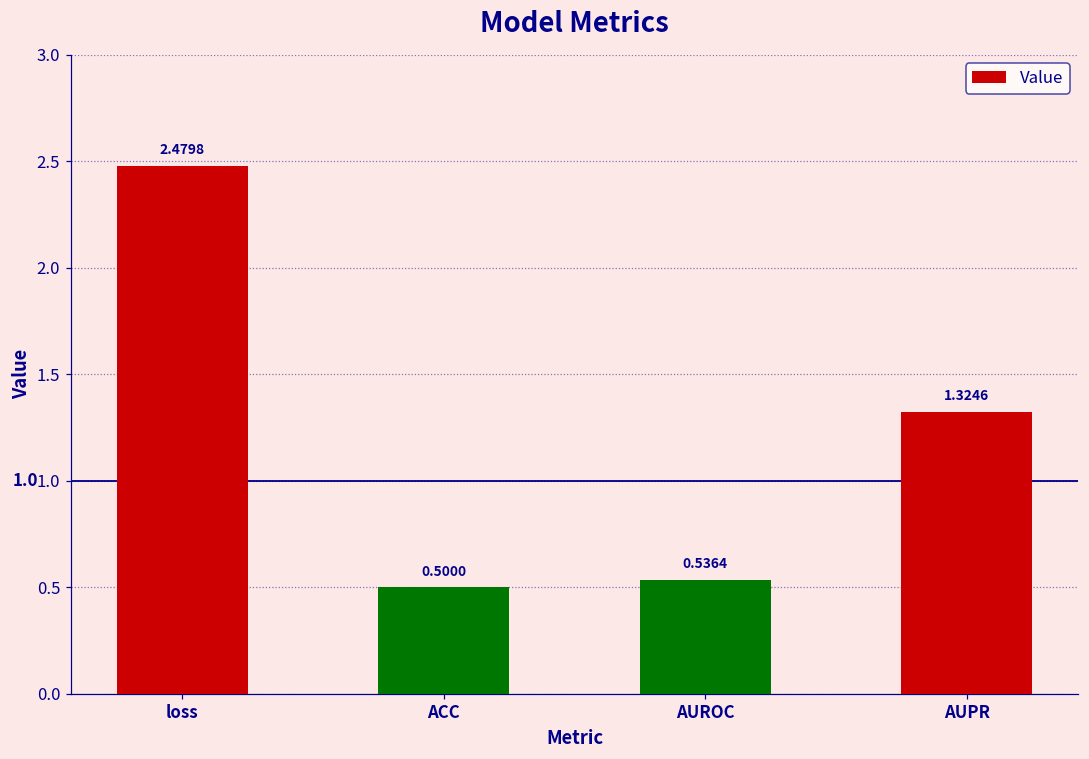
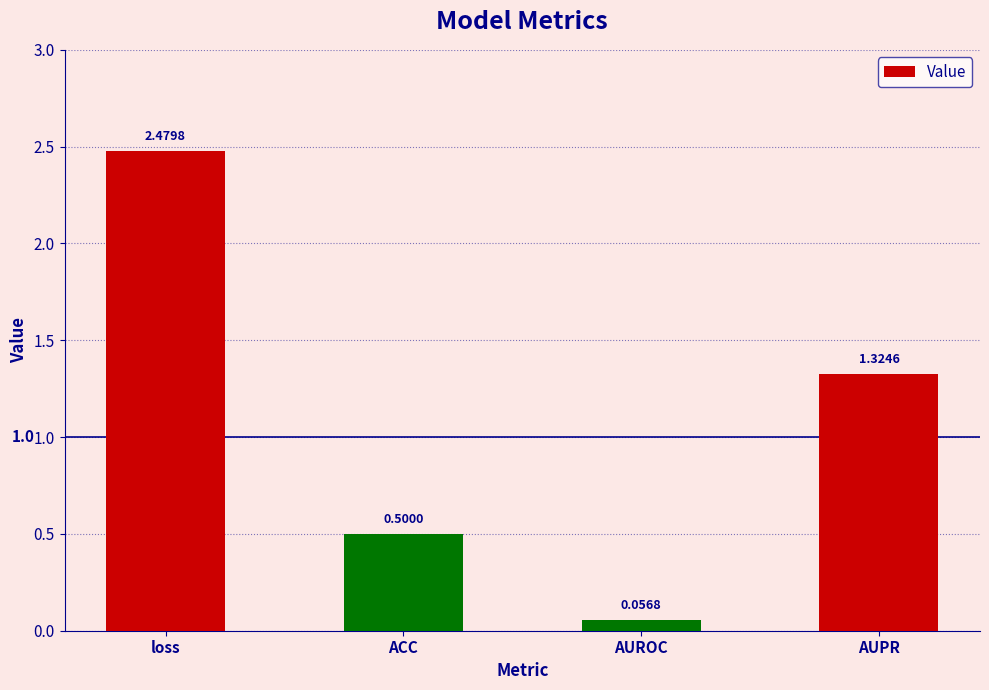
  {
    "loss": 2.4798,
    "ACC": 0.5000,
-   "AUROC": 0.5364,
+   "AUROC": 0.0568,
    "AUPR": 1.3246
  }
